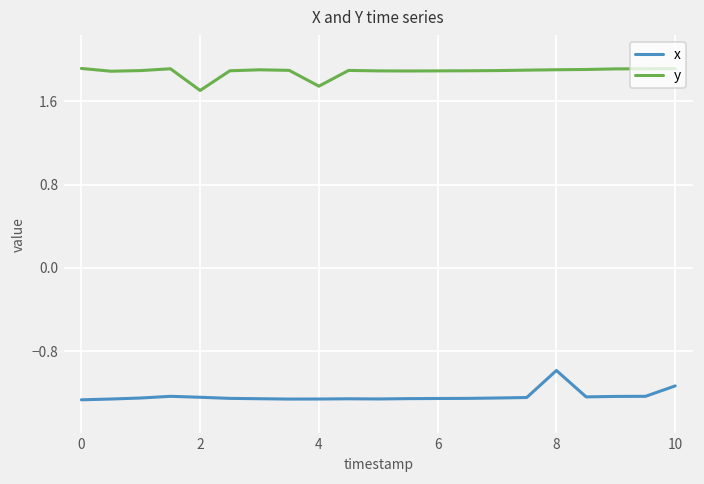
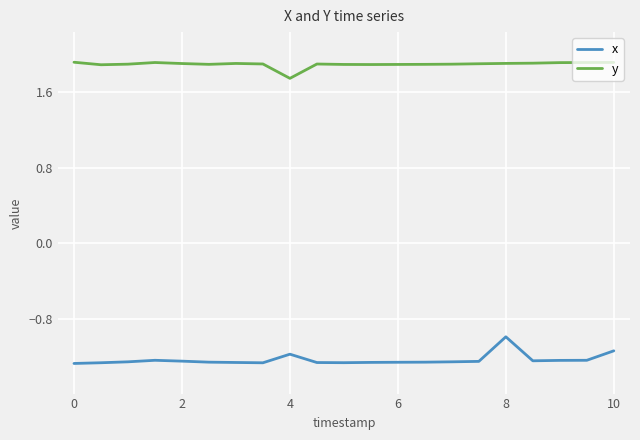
  {
    "x": {
      "0": -1.3,
      "2": -1.2,
-     "4": -1.3,
+     "4": -1.2,
      "6": -1.3,
      "8": -1.0,
      "10": -1.1
    },
    "y": {
      "0": 1.9,
-     "2": 1.7,
+     "2": 1.9,
      "4": 1.7,
      "6": 1.9,
      "8": 1.9
    }
  }
